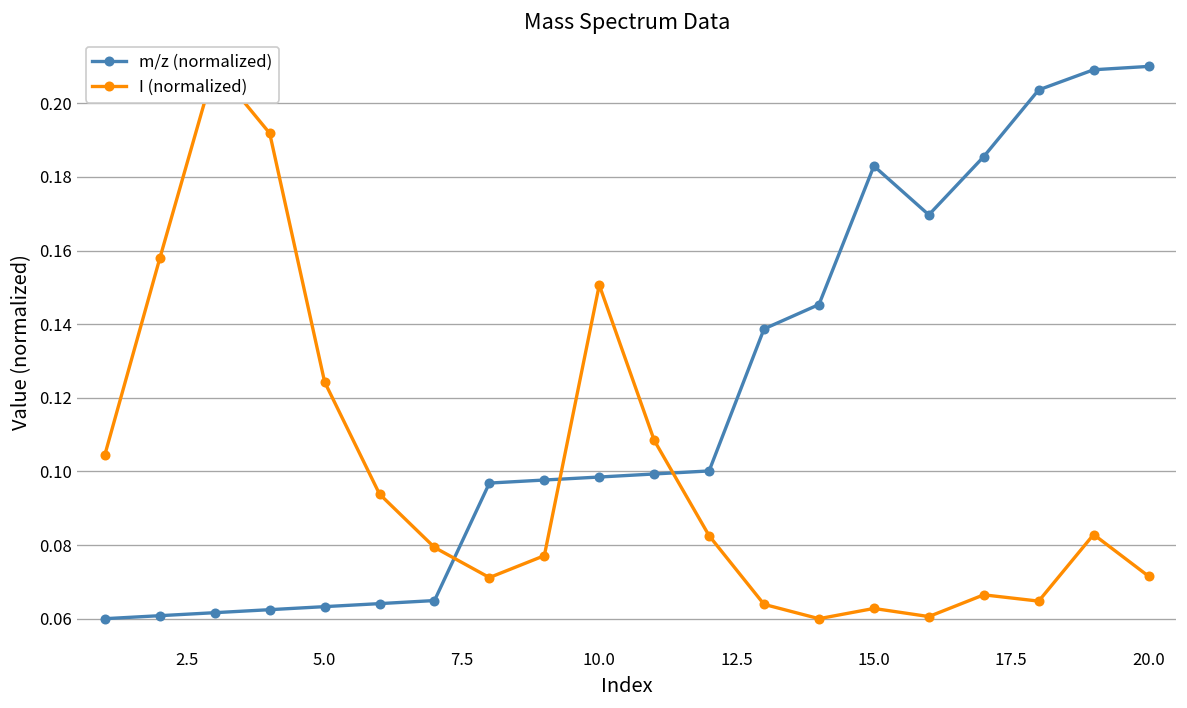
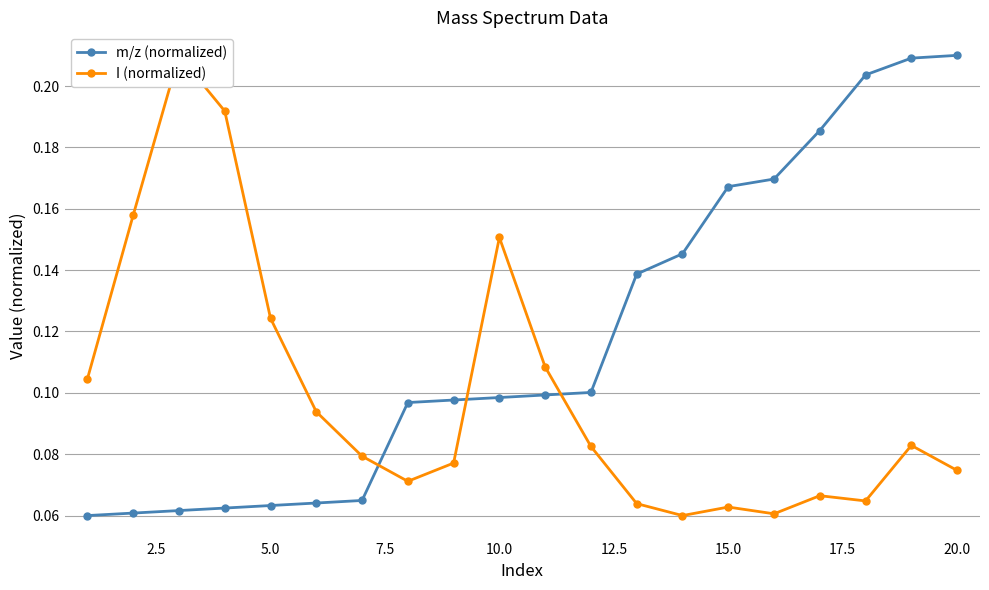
  {
    "m/z (normalized)": {
      "5.0": 0.063,
      "10.0": 0.098,
-     "15.0": 0.183,
+     "15.0": 0.167,
      "20.0": 0.210
    },
    "I (normalized)": {
      "5.0": 0.124,
      "10.0": 0.151,
      "15.0": 0.063,
-     "20.0": 0.072
+     "20.0": 0.075
    }
  }
